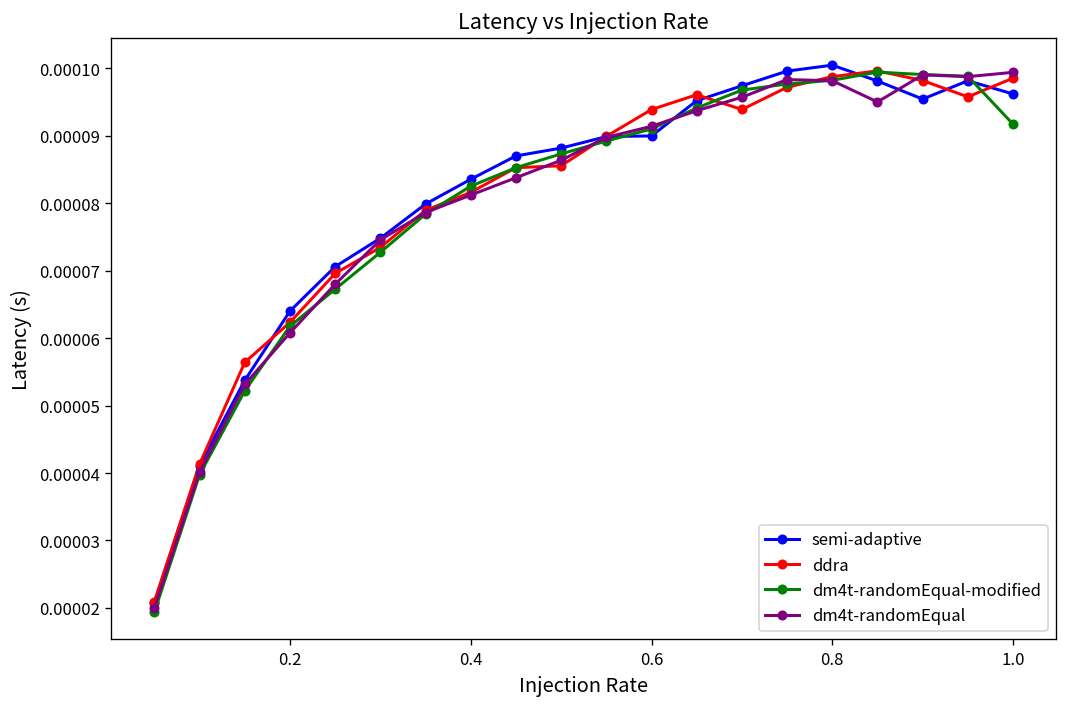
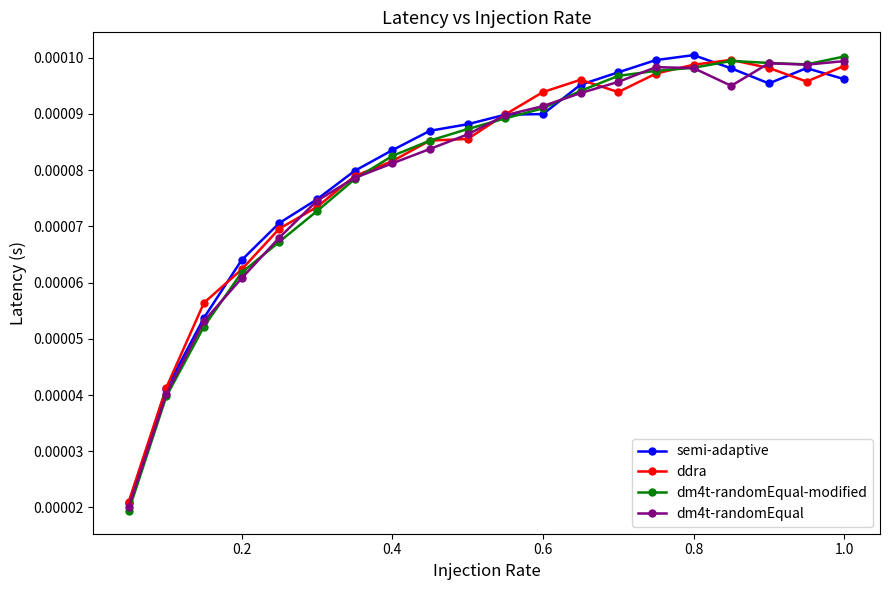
  {
    "semi-adaptive": {
      "0.2": 0.000064,
      "0.4": 0.000084,
      "0.6": 0.000090,
      "0.8": 0.000100,
      "1.0": 0.000096
    },
    "ddra": {
      "0.2": 0.000062,
      "0.6": 0.000094,
      "0.8": 0.000099,
      "1.0": 0.000099
    },
    "dm4t-randomEqual-modified": {
      "0.2": 0.000062,
      "0.4": 0.000083,
-     "1.0": 0.000092
+     "1.0": 0.000100
    },
    "dm4t-randomEqual": {
      "0.2": 0.000061,
      "1.0": 0.000099
    }
  }
